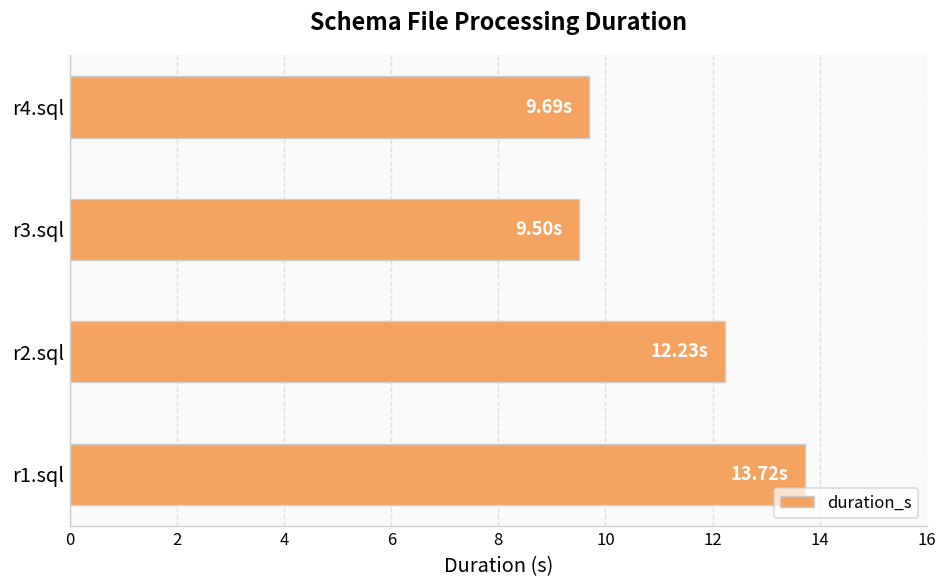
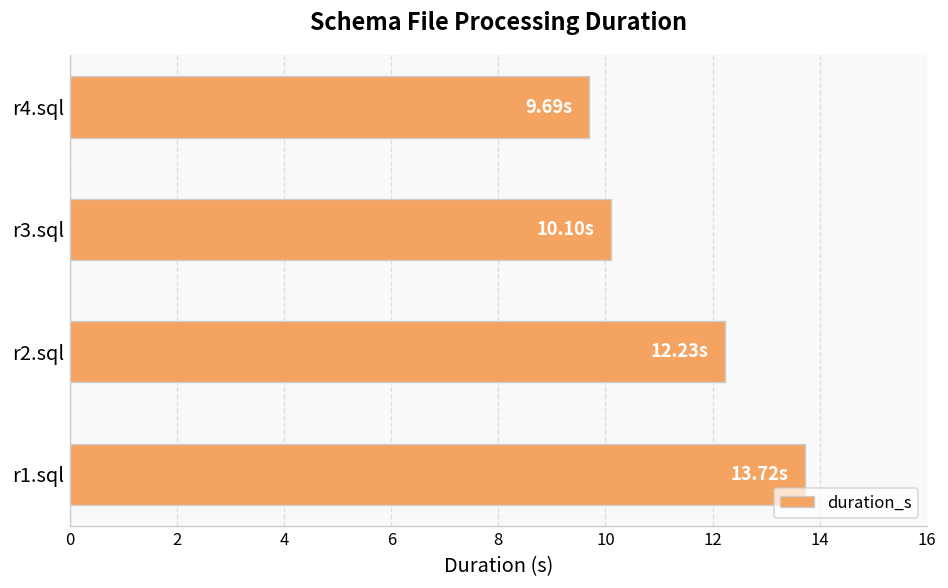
  {
    "r4.sql": "9.69s",
-   "r3.sql": "9.50s",
+   "r3.sql": "10.10s",
    "r2.sql": "12.23s",
    "r1.sql": "13.72s"
  }
